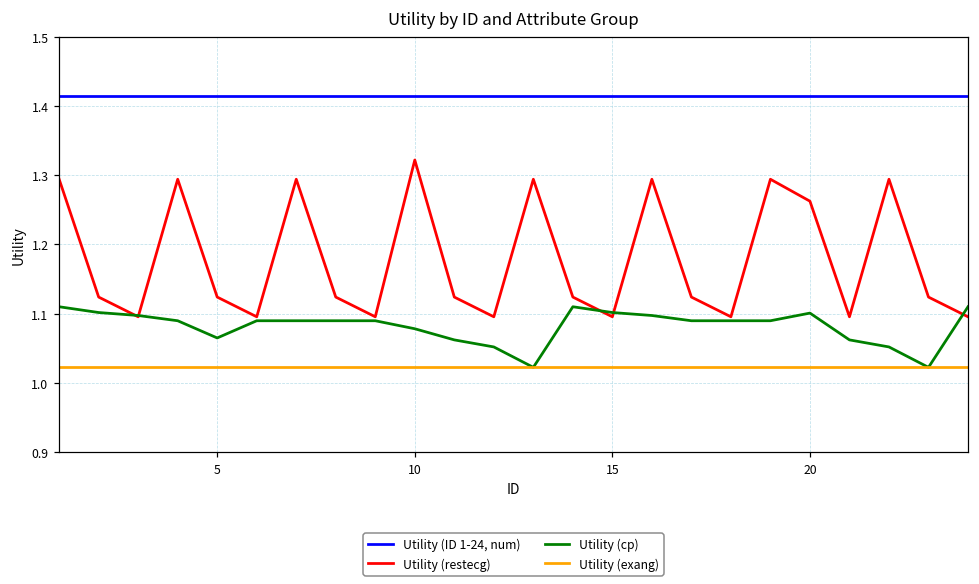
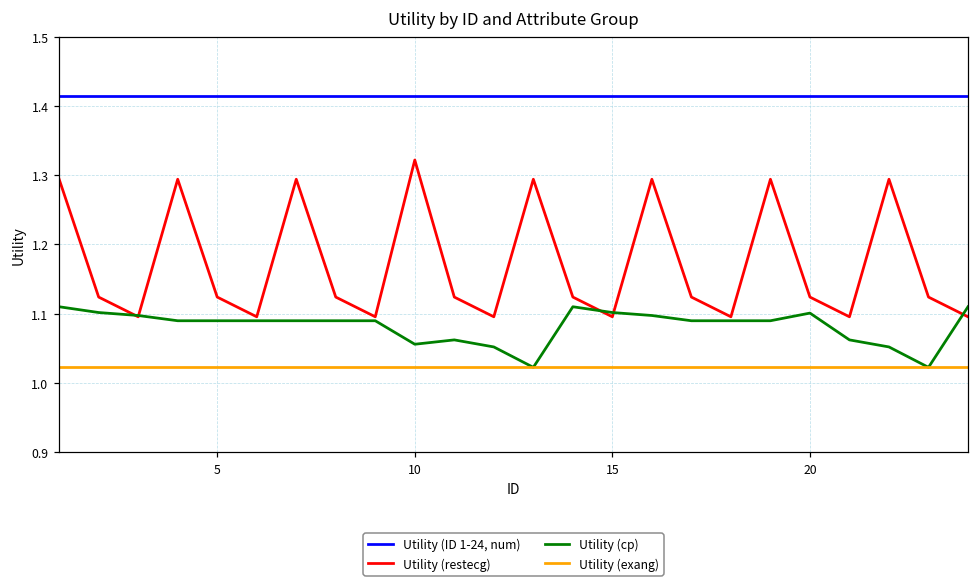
  {
    "Utility (ID 1-24, num)": {
      "5": 1.41,
      "10": 1.41,
      "15": 1.41,
      "20": 1.41
    },
    "Utility (restecg)": {
      "5": 1.12,
      "10": 1.32,
      "15": 1.10,
-     "20": 1.26
+     "20": 1.12
    },
    "Utility (cp)": {
-     "5": 1.06,
-     "10": 1.08,
+     "5": 1.09,
+     "10": 1.06,
      "15": 1.10,
      "20": 1.10
    },
    "Utility (exang)": {
      "5": 1.02,
      "10": 1.02,
      "15": 1.02,
      "20": 1.02
    }
  }
